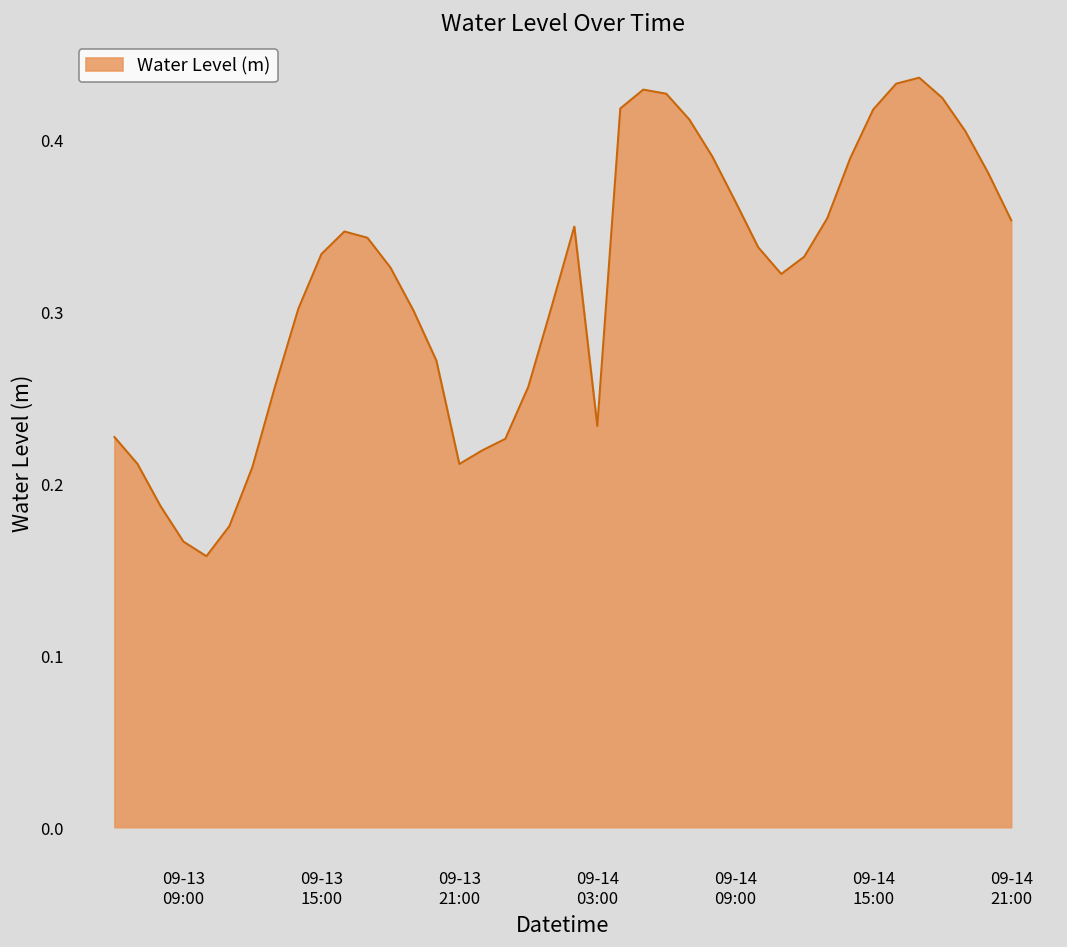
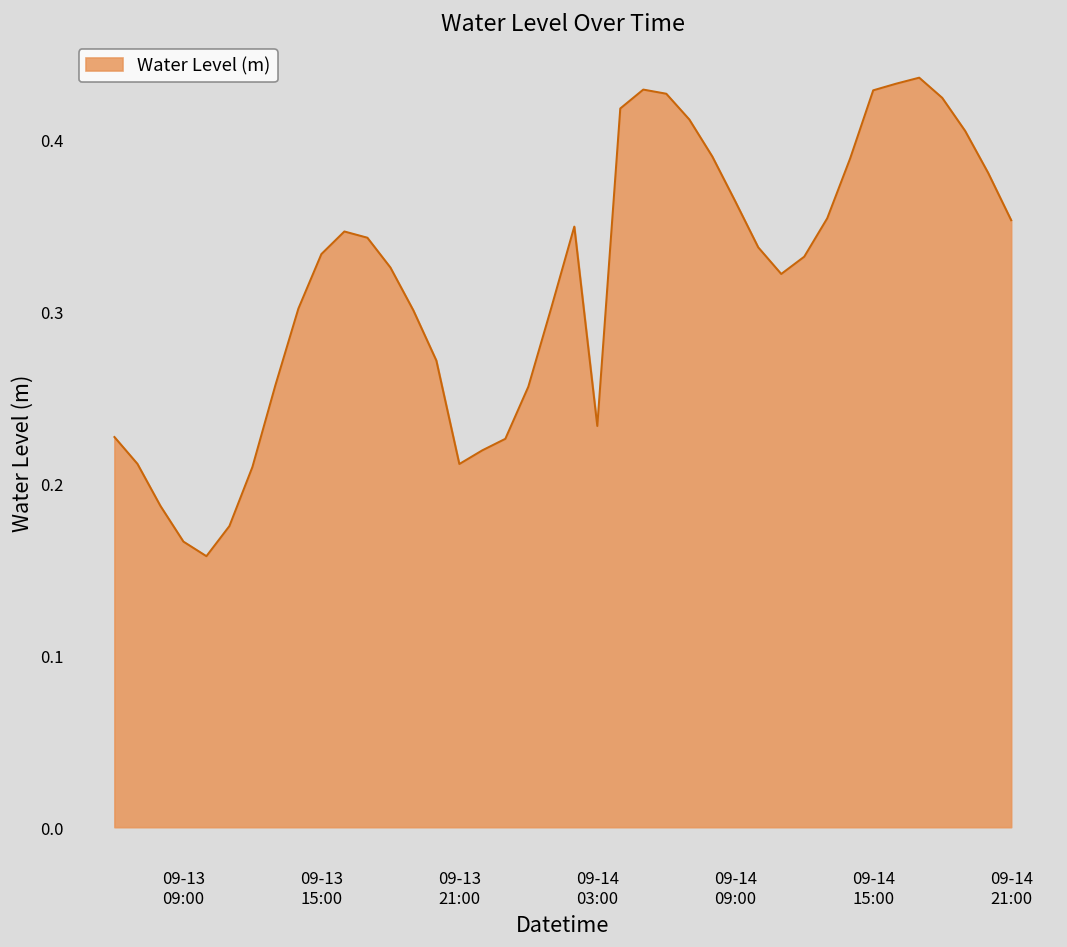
  {
    "09-13 09:00": 0.166,
    "09-13 15:00": 0.334,
    "09-13 21:00": 0.211,
    "09-14 03:00": 0.233,
    "09-14 09:00": 0.364,
-   "09-14 15:00": 0.418,
+   "09-14 15:00": 0.429,
    "09-14 21:00": 0.353
  }
